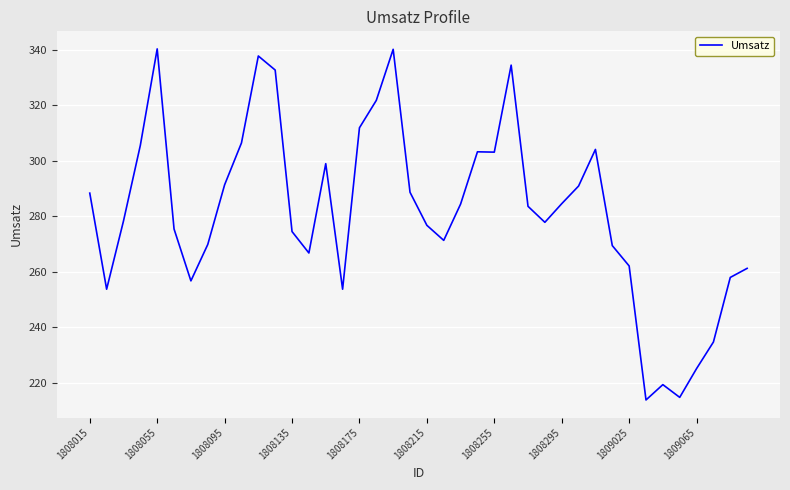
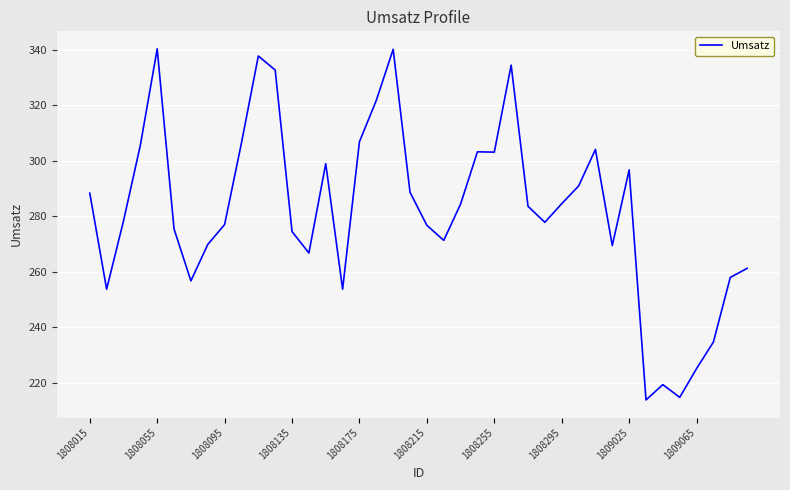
  {
    "1808015": 288,
    "1808055": 340,
-   "1808095": 291,
+   "1808095": 277,
    "1808135": 274,
-   "1808175": 312,
+   "1808175": 307,
    "1808215": 277,
    "1808255": 303,
    "1808295": 285,
-   "1809025": 262,
+   "1809025": 297,
    "1809065": 225
  }
